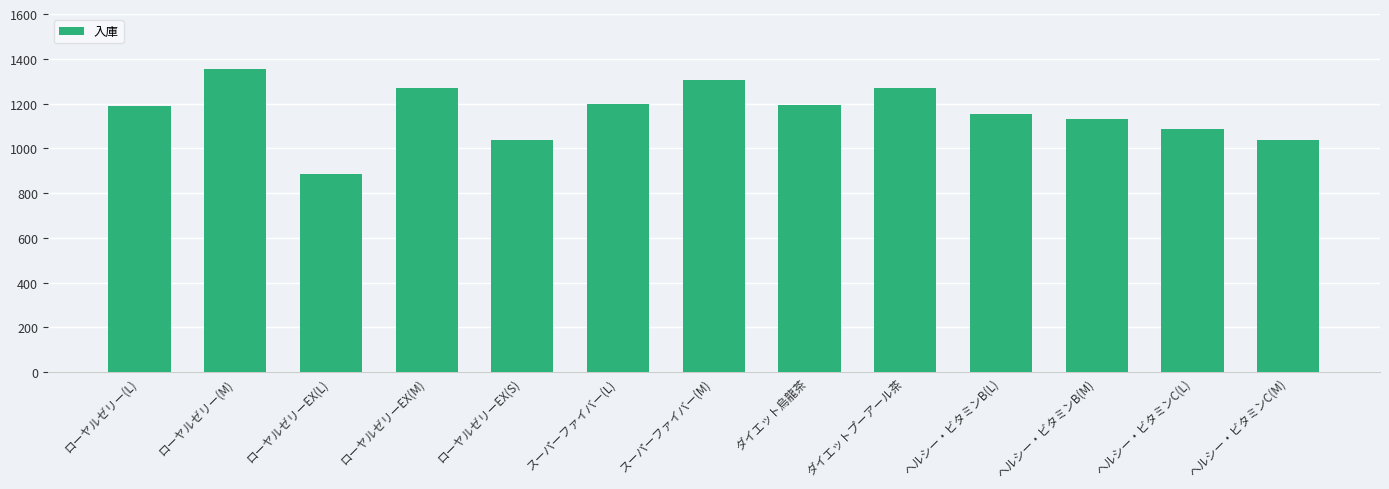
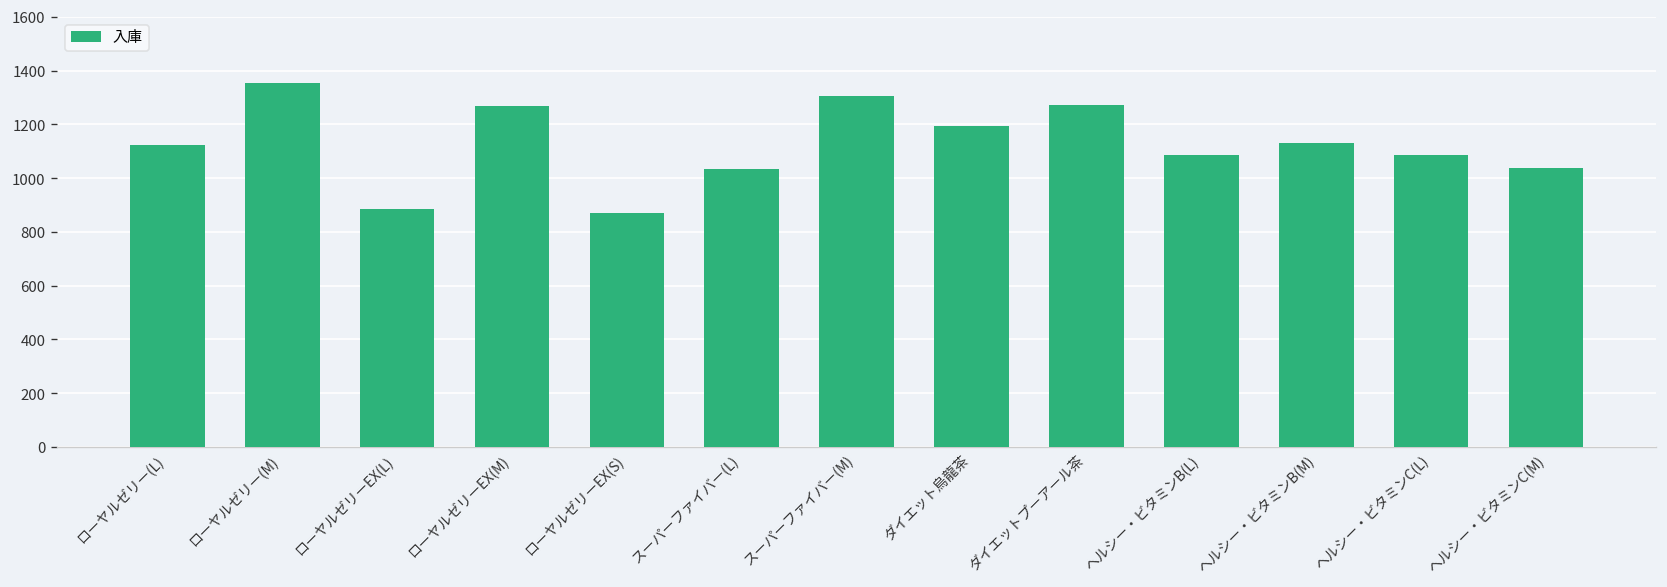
  {
-   "ローヤルゼリー(L)": 1190,
+   "ローヤルゼリー(L)": 1120,
    "ローヤルゼリー(M)": 1350,
    "ローヤルゼリーEX(L)": 880,
    "ローヤルゼリーEX(M)": 1270,
-   "ローヤルゼリーEX(S)": 1040,
-   "スーパーファイバー(L)": 1200,
+   "ローヤルゼリーEX(S)": 870,
+   "スーパーファイバー(L)": 1030,
    "スーパーファイバー(M)": 1310,
    "ダイエット烏龍茶": 1190,
    "ダイエットプーアール茶": 1270,
-   "ヘルシー・ビタミンB(L)": 1150,
+   "ヘルシー・ビタミンB(L)": 1090,
    "ヘルシー・ビタミンB(M)": 1130,
    "ヘルシー・ビタミンC(L)": 1090,
    "ヘルシー・ビタミンC(M)": 1040
  }
